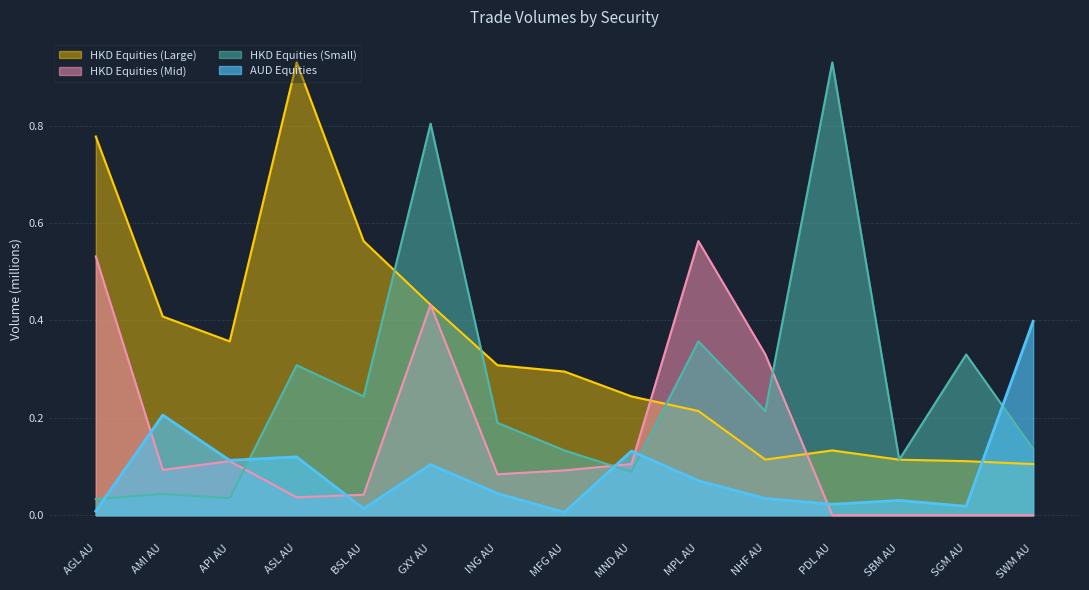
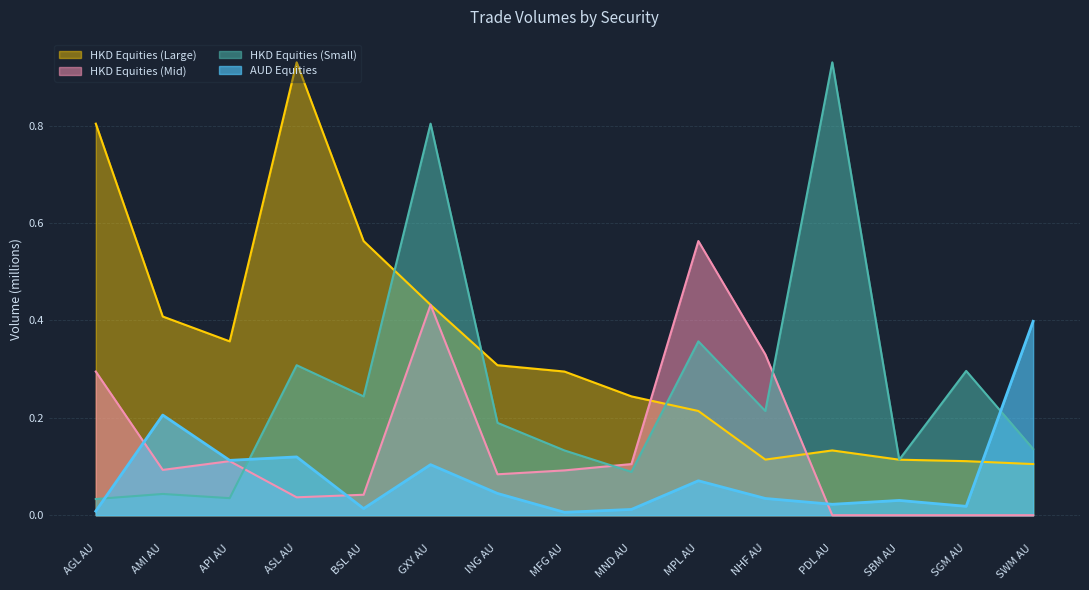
  {
    "HKD Equities (Large)": {
-     "AGL AU": 0.78,
+     "AGL AU": 0.80,
      "AMI AU": 0.41,
      "API AU": 0.36,
      "BSL AU": 0.56,
      "ING AU": 0.31,
      "MFG AU": 0.30,
      "MND AU": 0.24,
      "MPL AU": 0.21,
      "NHF AU": 0.11,
      "PDL AU": 0.13,
      "SGM AU": 0.11,
      "SWM AU": 0.11
    },
    "HKD Equities (Mid)": {
-     "AGL AU": 0.53,
+     "AGL AU": 0.30,
      "AMI AU": 0.09,
      "ASL AU": 0.04,
      "BSL AU": 0.04,
      "ING AU": 0.08,
      "MFG AU": 0.09,
      "MND AU": 0.11,
      "MPL AU": 0.56,
      "NHF AU": 0.33,
      "PDL AU": 0.00,
      "SBM AU": 0.00,
      "SGM AU": 0.00,
      "SWM AU": 0.00
    },
    "HKD Equities (Small)": {
      "AGL AU": 0.03,
      "AMI AU": 0.04,
      "API AU": 0.04,
      "ASL AU": 0.31,
      "BSL AU": 0.24,
      "GXY AU": 0.80,
      "ING AU": 0.19,
      "MFG AU": 0.13,
      "MND AU": 0.09,
      "MPL AU": 0.36,
      "NHF AU": 0.21,
      "PDL AU": 0.93,
-     "SGM AU": 0.33,
+     "SGM AU": 0.30,
      "SWM AU": 0.14
    },
    "AUD Equities": {
      "AGL AU": 0.01,
      "AMI AU": 0.21,
      "ASL AU": 0.12,
      "BSL AU": 0.01,
      "GXY AU": 0.10,
      "ING AU": 0.04,
      "MFG AU": 0.01,
-     "MND AU": 0.13,
+     "MND AU": 0.01,
      "MPL AU": 0.07,
      "NHF AU": 0.03,
      "PDL AU": 0.02,
      "SBM AU": 0.03,
      "SGM AU": 0.02,
      "SWM AU": 0.40
    }
  }
